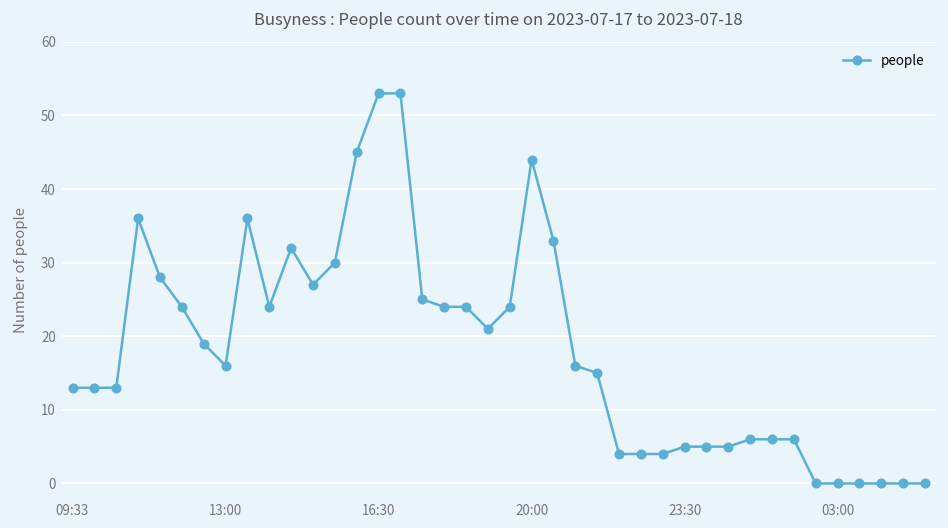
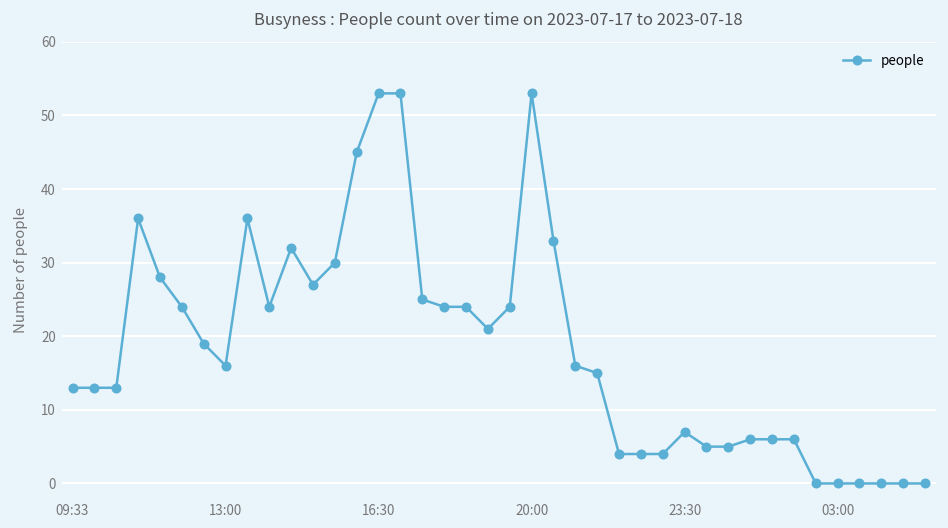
  {
    "09:33": 13,
    "13:00": 16,
    "16:30": 53,
-   "20:00": 44,
-   "23:30": 5,
+   "20:00": 53,
+   "23:30": 7,
    "03:00": 0
  }
